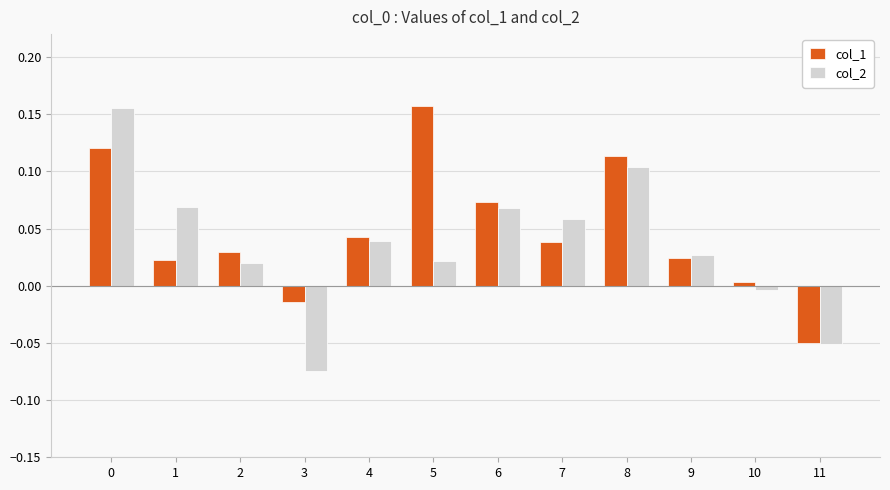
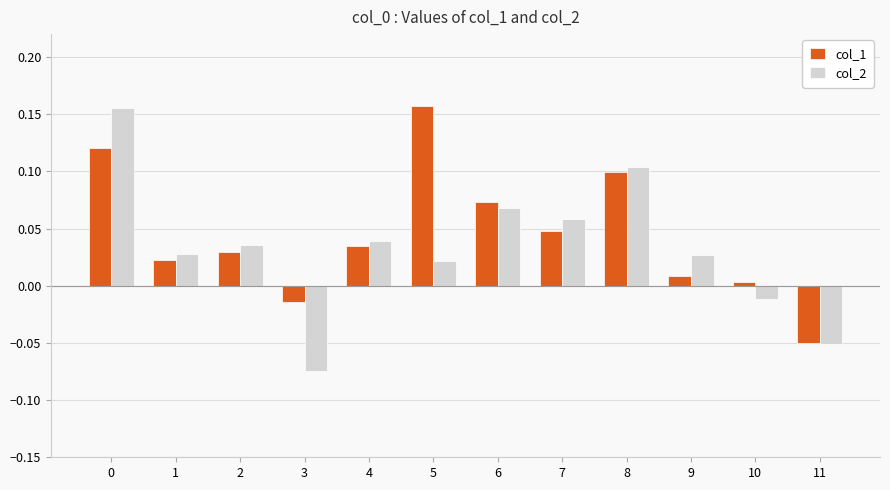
  {
    "col_1": {
      "0": 0.120,
      "1": 0.023,
      "2": 0.029,
      "3": -0.014,
-     "4": 0.043,
+     "4": 0.035,
      "5": 0.157,
      "6": 0.073,
-     "7": 0.038,
-     "8": 0.113,
-     "9": 0.024,
+     "7": 0.048,
+     "8": 0.100,
+     "9": 0.008,
      "10": 0.003,
      "11": -0.050
    },
    "col_2": {
      "0": 0.155,
-     "1": 0.069,
-     "2": 0.020,
+     "1": 0.028,
+     "2": 0.036,
      "3": -0.074,
      "4": 0.039,
      "5": 0.022,
      "6": 0.068,
      "7": 0.058,
      "8": 0.104,
      "9": 0.027,
-     "10": -0.003,
+     "10": -0.011,
      "11": -0.051
    }
  }
